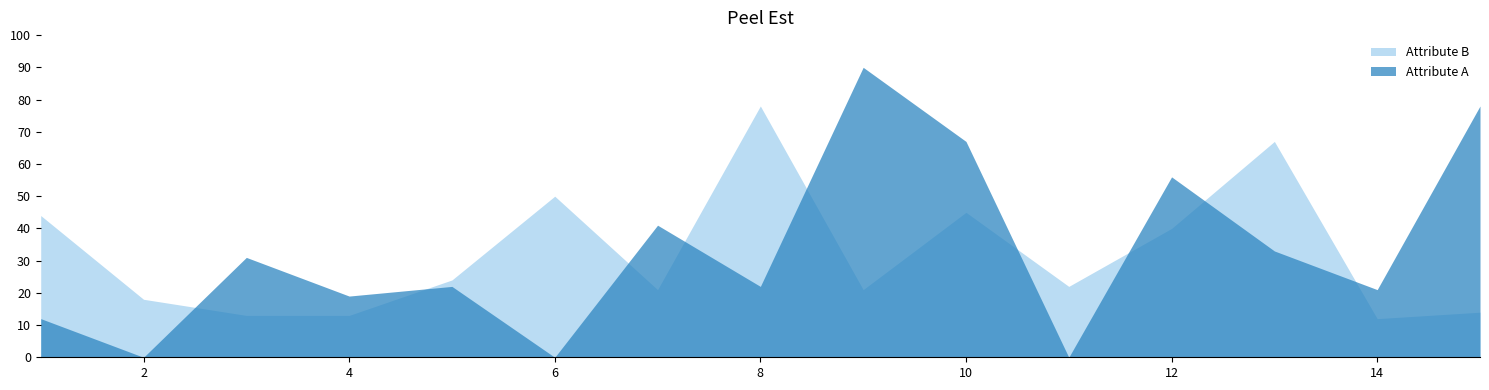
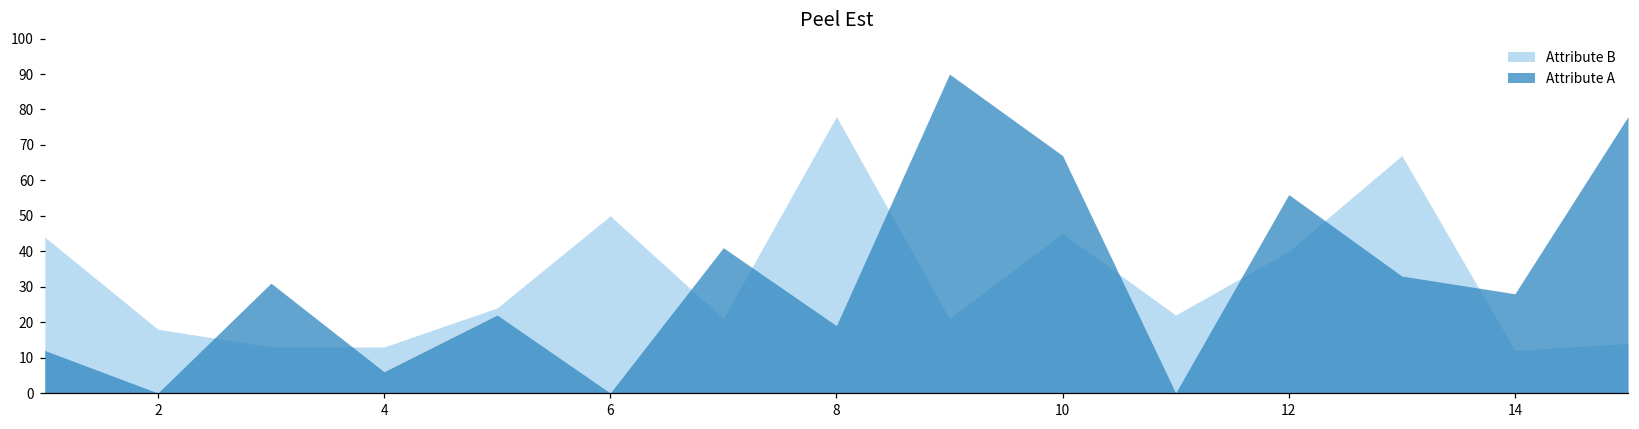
  {
    "Attribute B": {
      "2": 18,
      "4": 13,
      "6": 50,
      "8": 78,
      "10": 45,
      "12": 40,
      "14": 12
    },
    "Attribute A": {
      "2": 0,
-     "4": 19,
+     "4": 6,
      "6": 0,
-     "8": 22,
+     "8": 19,
      "10": 67,
      "12": 56,
-     "14": 21
+     "14": 28
    }
  }
